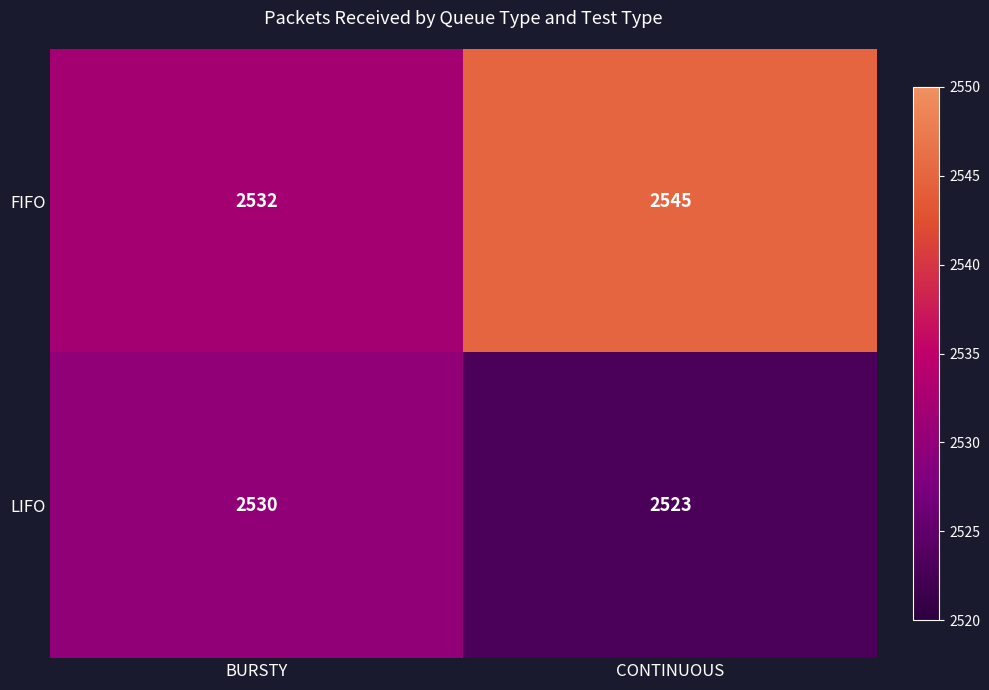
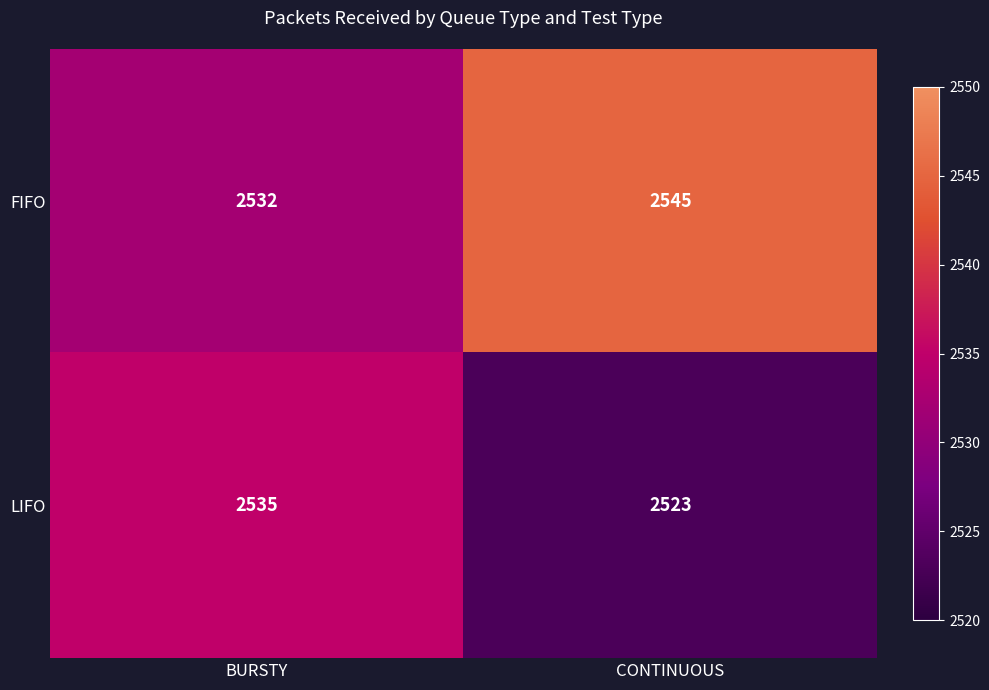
  {
    "FIFO": {
      "BURSTY": 2532,
      "CONTINUOUS": 2545
    },
    "LIFO": {
-     "BURSTY": 2530,
+     "BURSTY": 2535,
      "CONTINUOUS": 2523
    }
  }
